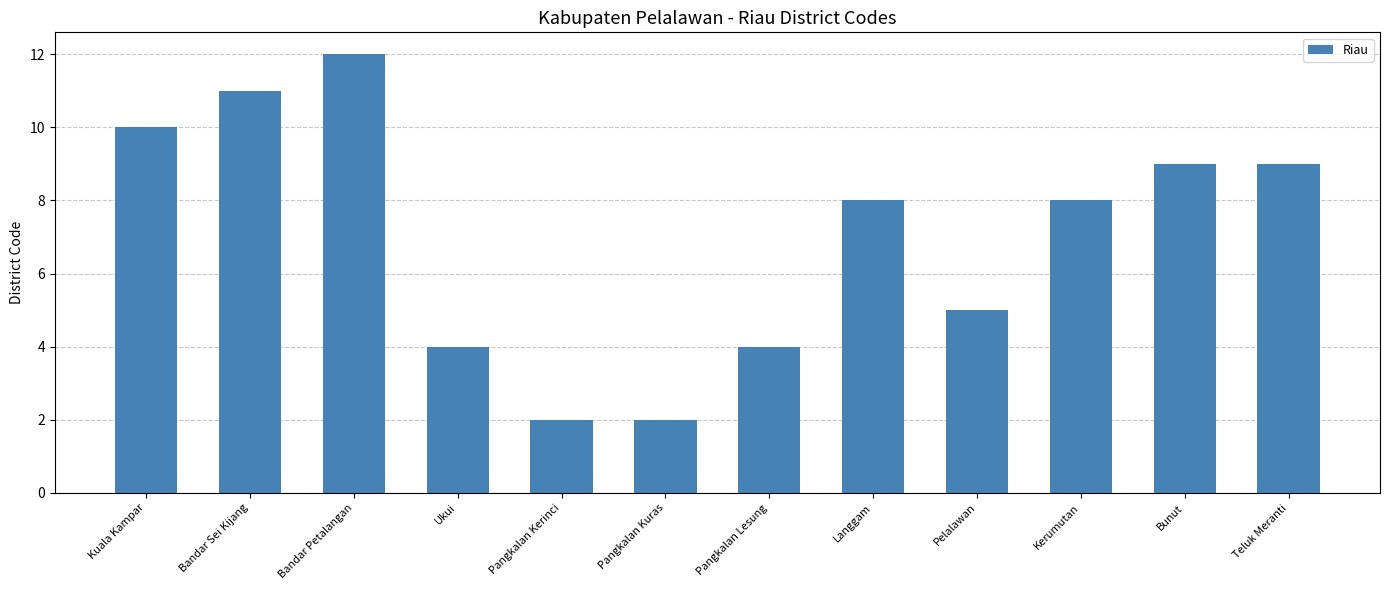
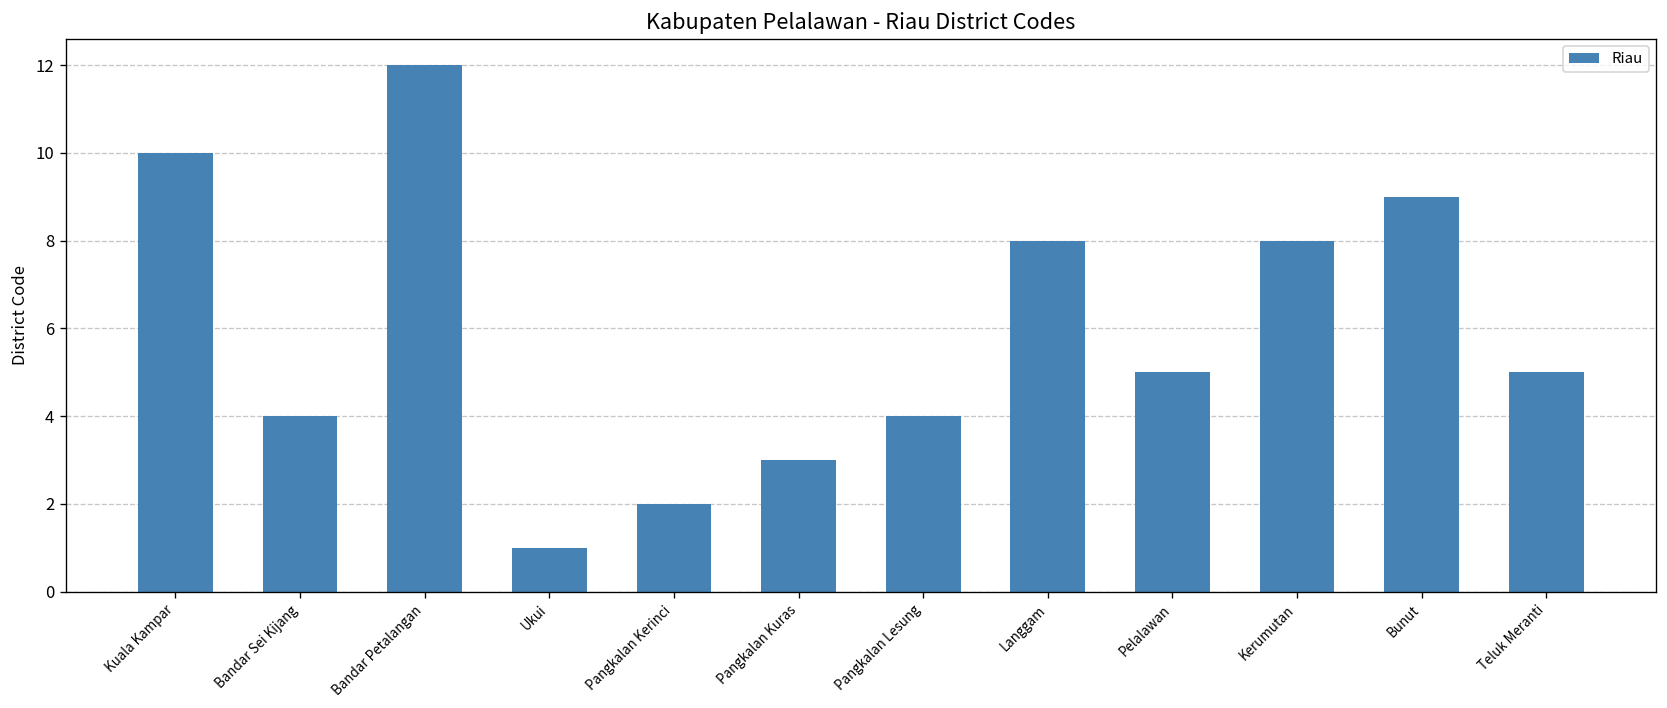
  {
    "Kuala Kampar": 10,
-   "Bandar Sei Kijang": 11,
+   "Bandar Sei Kijang": 4,
    "Bandar Petalangan": 12,
-   "Ukui": 4,
+   "Ukui": 1,
    "Pangkalan Kerinci": 2,
-   "Pangkalan Kuras": 2,
+   "Pangkalan Kuras": 3,
    "Pangkalan Lesung": 4,
    "Langgam": 8,
    "Pelalawan": 5,
    "Kerumutan": 8,
    "Bunut": 9,
-   "Teluk Meranti": 9
+   "Teluk Meranti": 5
  }
